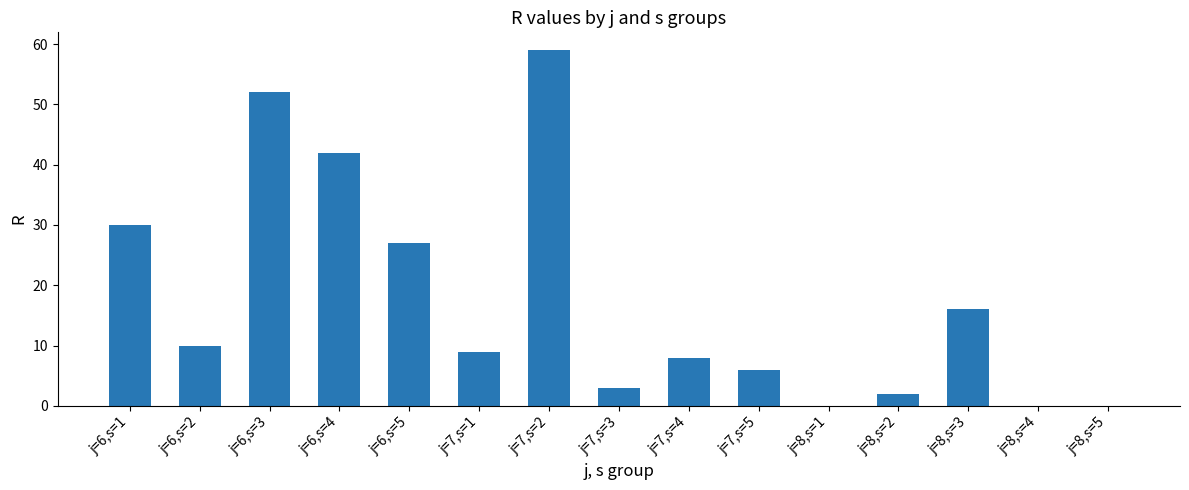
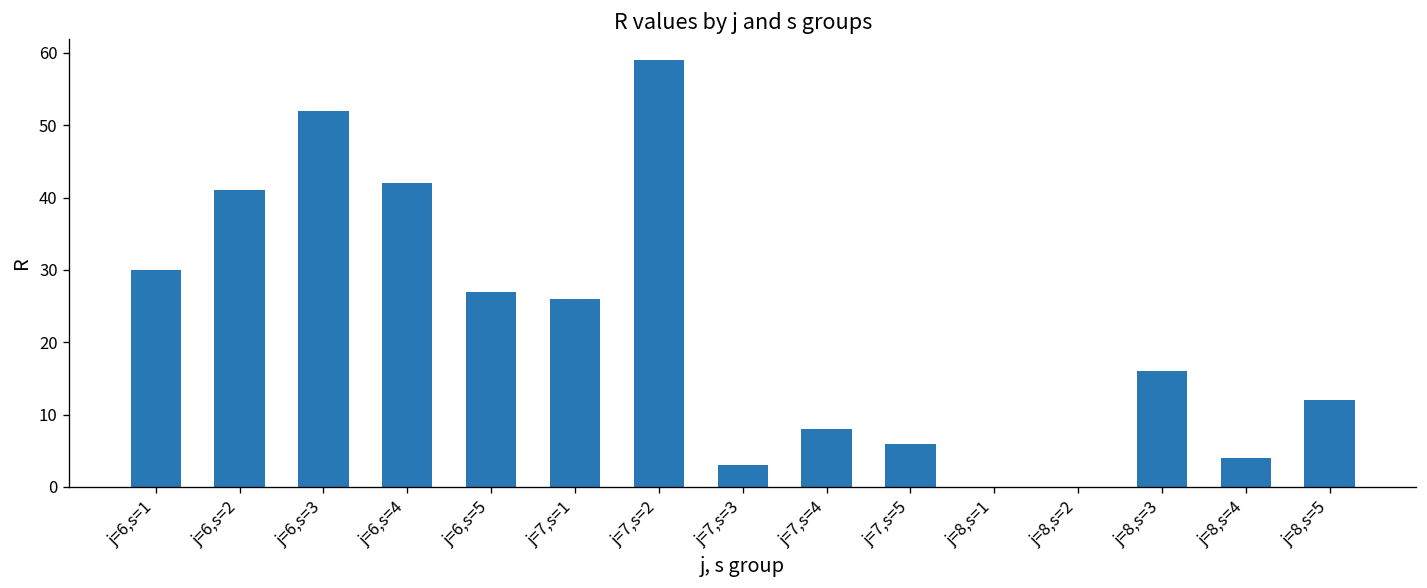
  {
    "j=6,s=1": 30,
-   "j=6,s=2": 10,
+   "j=6,s=2": 41,
    "j=6,s=3": 52,
    "j=6,s=4": 42,
    "j=6,s=5": 27,
-   "j=7,s=1": 9,
+   "j=7,s=1": 26,
    "j=7,s=2": 59,
    "j=7,s=3": 3,
    "j=7,s=4": 8,
    "j=7,s=5": 6,
    "j=8,s=1": 0,
-   "j=8,s=2": 2,
+   "j=8,s=2": 0,
    "j=8,s=3": 16,
-   "j=8,s=4": 0,
-   "j=8,s=5": 0
+   "j=8,s=4": 4,
+   "j=8,s=5": 12
  }
